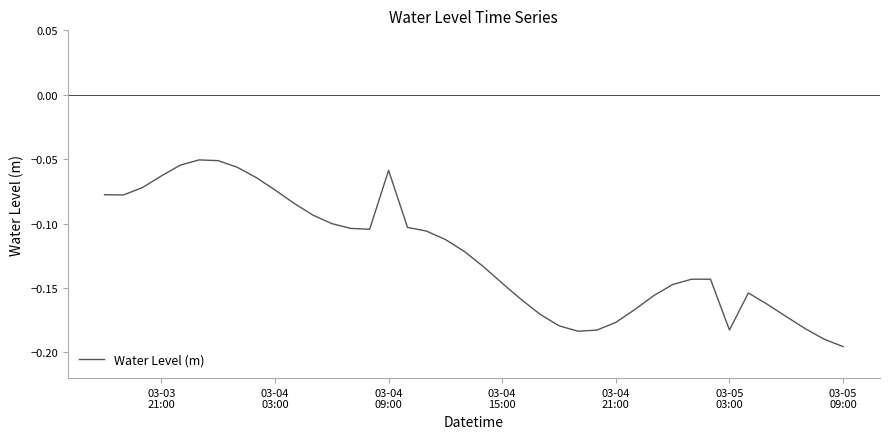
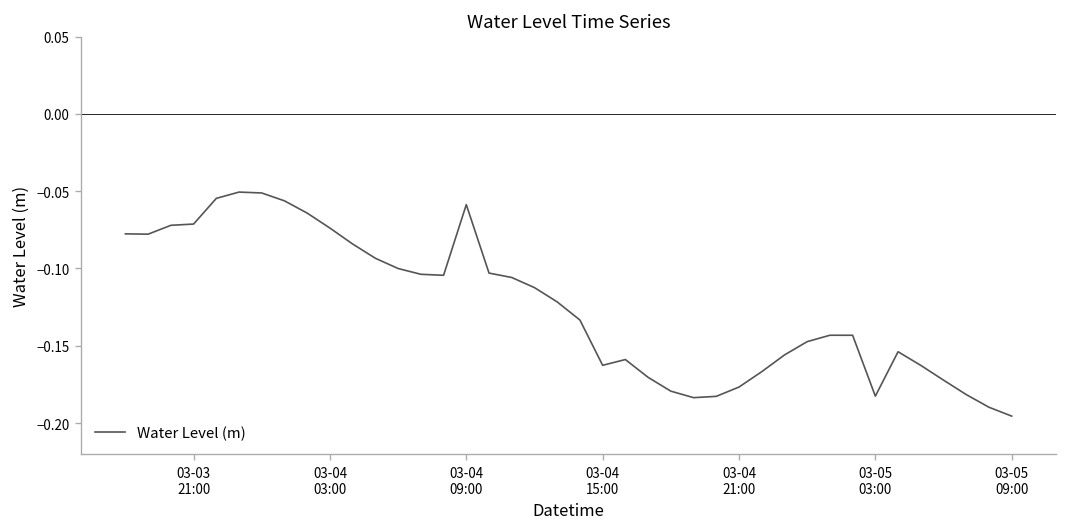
  {
-   "03-03 21:00": -0.063,
+   "03-03 21:00": -0.071,
    "03-04 03:00": -0.074,
    "03-04 09:00": -0.059,
-   "03-04 15:00": -0.146,
+   "03-04 15:00": -0.163,
    "03-04 21:00": -0.177,
    "03-05 03:00": -0.183,
    "03-05 09:00": -0.196
  }
